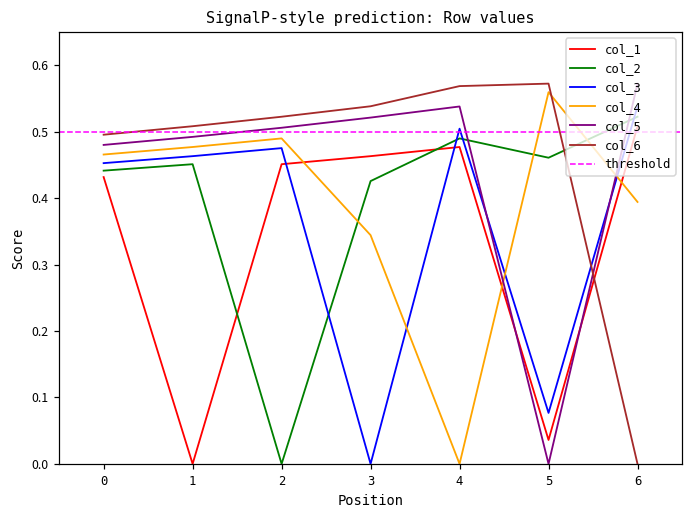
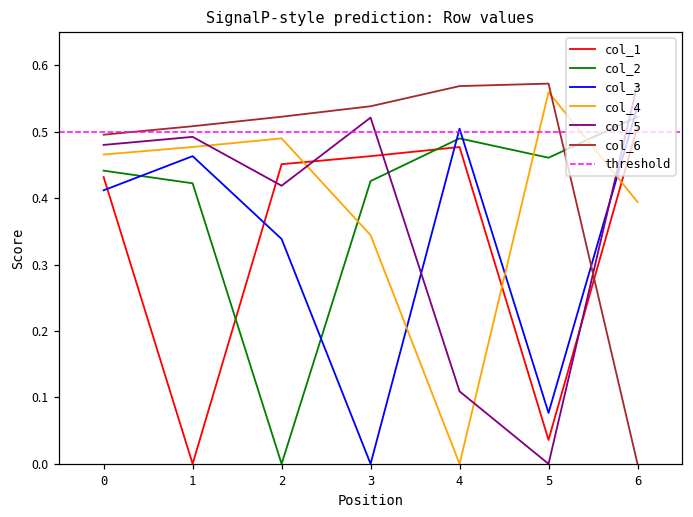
  {
    "col_1": {
      "0": 0.43,
      "1": 0.00,
      "2": 0.45,
      "3": 0.46,
      "4": 0.48,
      "5": 0.04
    },
    "col_2": {
      "0": 0.44,
-     "1": 0.45,
+     "1": 0.42,
      "2": 0.00,
      "3": 0.43,
      "4": 0.49,
      "5": 0.46
    },
    "col_3": {
-     "0": 0.45,
+     "0": 0.41,
      "1": 0.46,
-     "2": 0.48,
+     "2": 0.34,
      "3": 0.00,
      "4": 0.50,
      "5": 0.08
    },
    "col_4": {
      "0": 0.47,
      "1": 0.48,
      "2": 0.49,
      "3": 0.34,
      "4": 0.00,
      "5": 0.56,
      "6": 0.39
    },
    "col_5": {
      "0": 0.48,
      "1": 0.49,
-     "2": 0.51,
+     "2": 0.42,
      "3": 0.52,
-     "4": 0.54,
+     "4": 0.11,
      "5": 0.00
    },
    "col_6": {
      "0": 0.50,
      "1": 0.51,
      "2": 0.52,
      "3": 0.54,
      "4": 0.57,
      "5": 0.57,
      "6": 0.00
    }
  }
